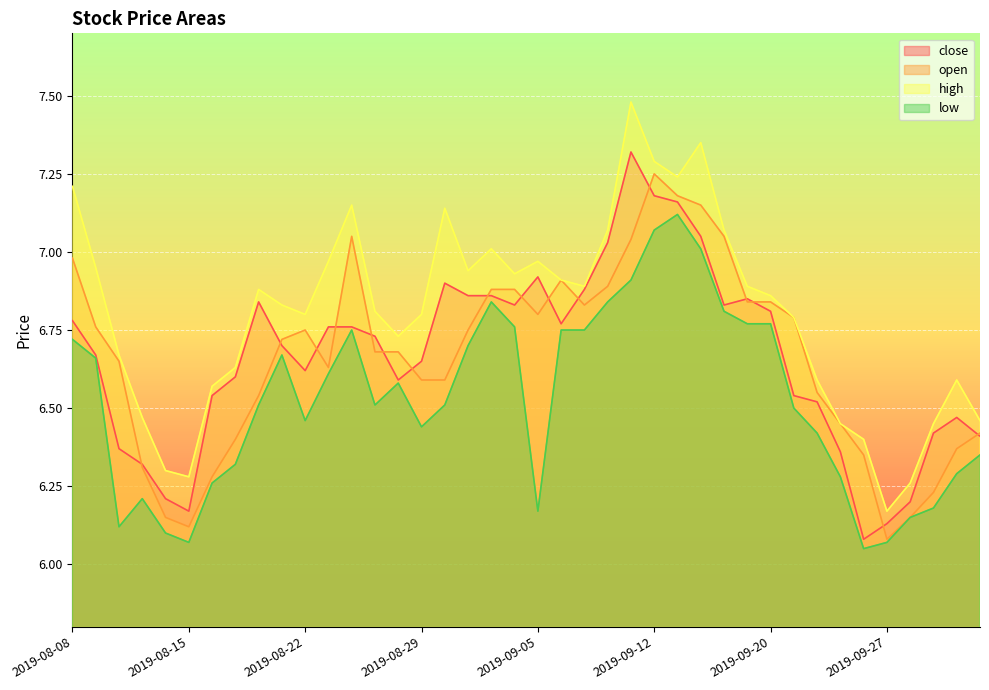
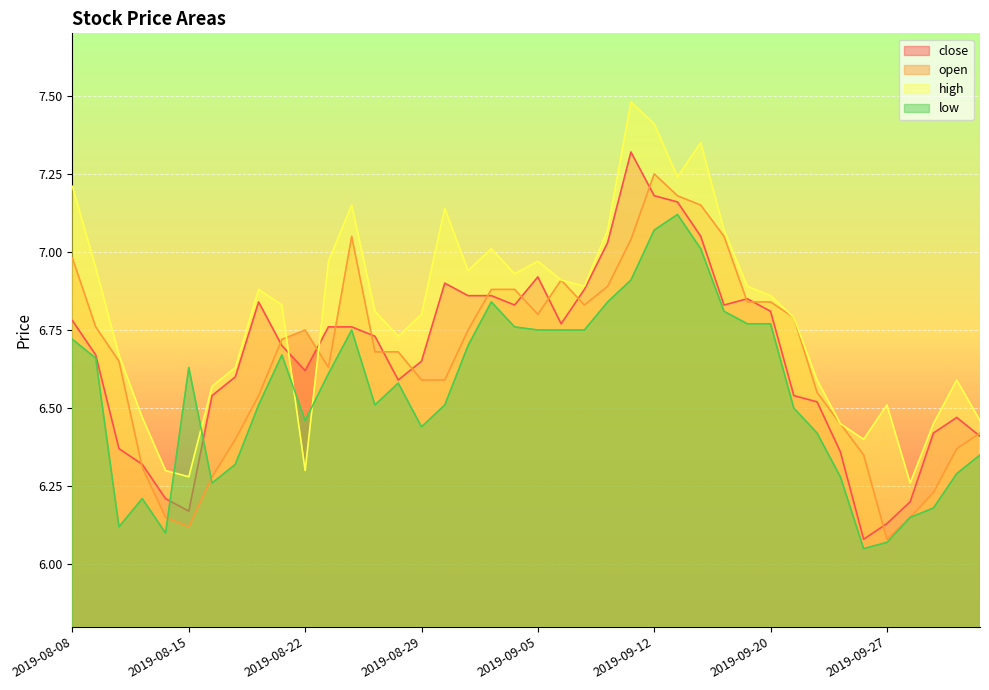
  {
    "high": {
      "2019-08-08": 7.21,
      "2019-08-15": 6.28,
-     "2019-08-22": 6.8,
+     "2019-08-22": 6.3,
      "2019-08-29": 6.80,
      "2019-09-05": 6.97,
-     "2019-09-12": 7.29,
+     "2019-09-12": 7.41,
      "2019-09-20": 6.86,
-     "2019-09-27": 6.17
+     "2019-09-27": 6.51
    },
    "low": {
      "2019-08-08": 6.72,
-     "2019-08-15": 6.07,
+     "2019-08-15": 6.63,
      "2019-08-22": 6.46,
      "2019-08-29": 6.44,
-     "2019-09-05": 6.17,
+     "2019-09-05": 6.75,
      "2019-09-12": 7.07,
      "2019-09-20": 6.77,
      "2019-09-27": 6.07
    }
  }
